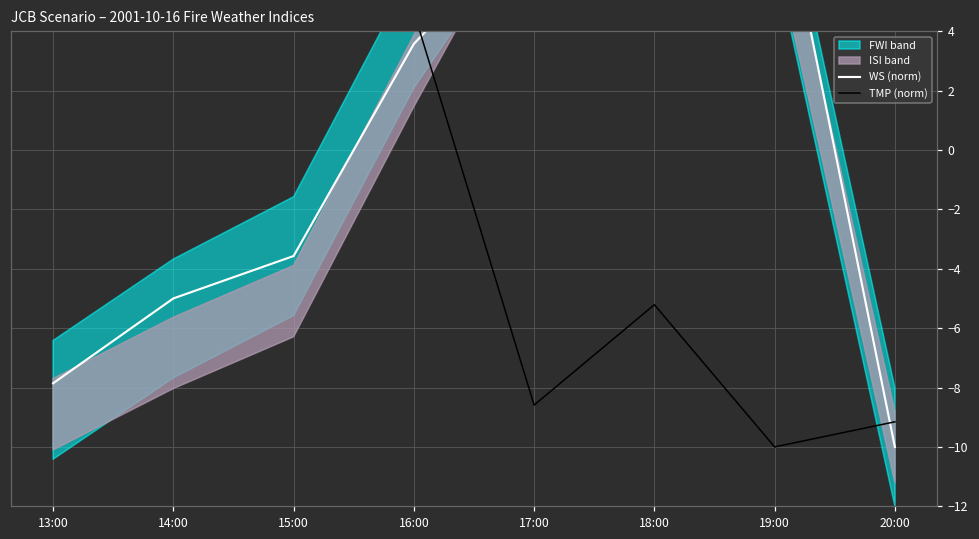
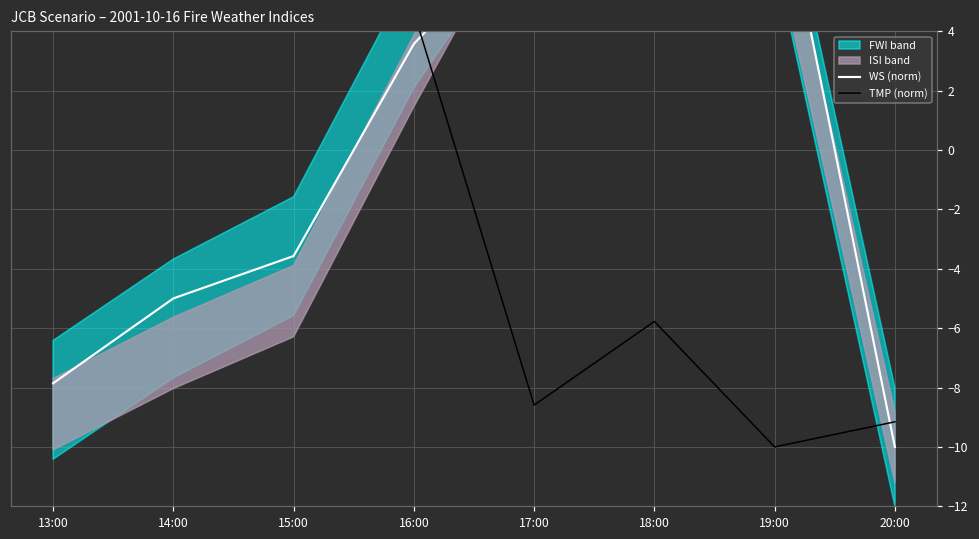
  {
    "WS (norm)": {
      "13:00": -7.9,
      "14:00": -5.0,
      "15:00": -3.6,
      "16:00": 3.6,
      "20:00": -10.0
    },
    "TMP (norm)": {
      "17:00": -8.6,
-     "18:00": -5.2,
+     "18:00": -5.8,
      "19:00": -10.0,
      "20:00": -9.2
    }
  }
